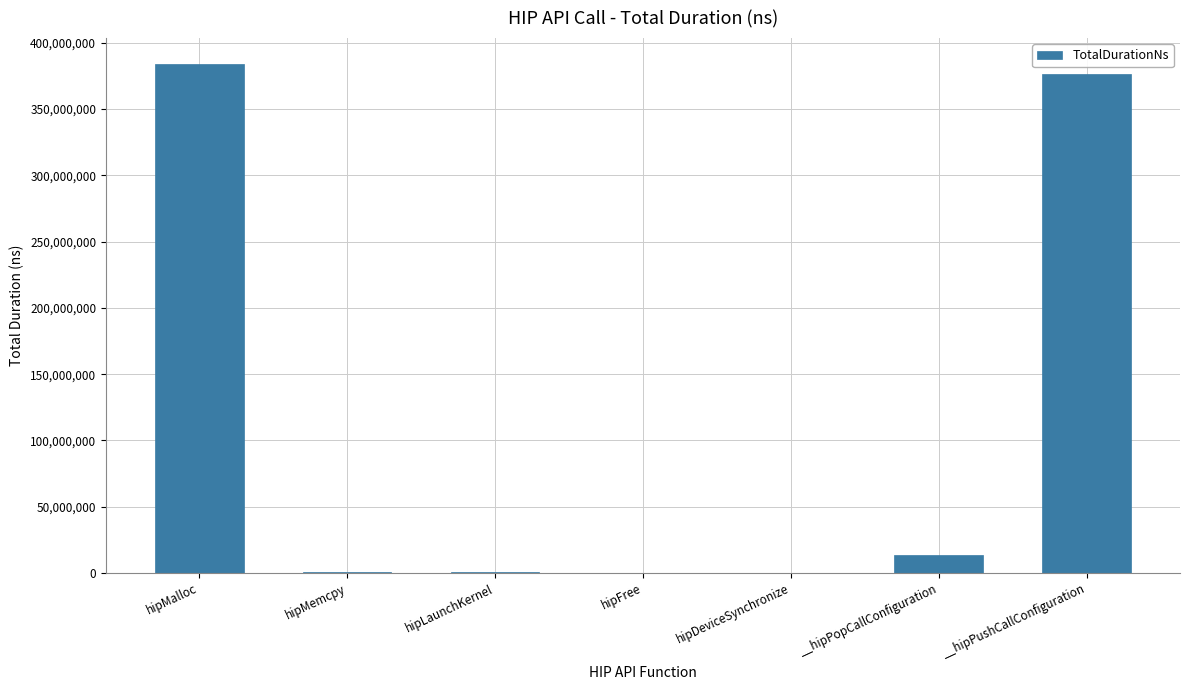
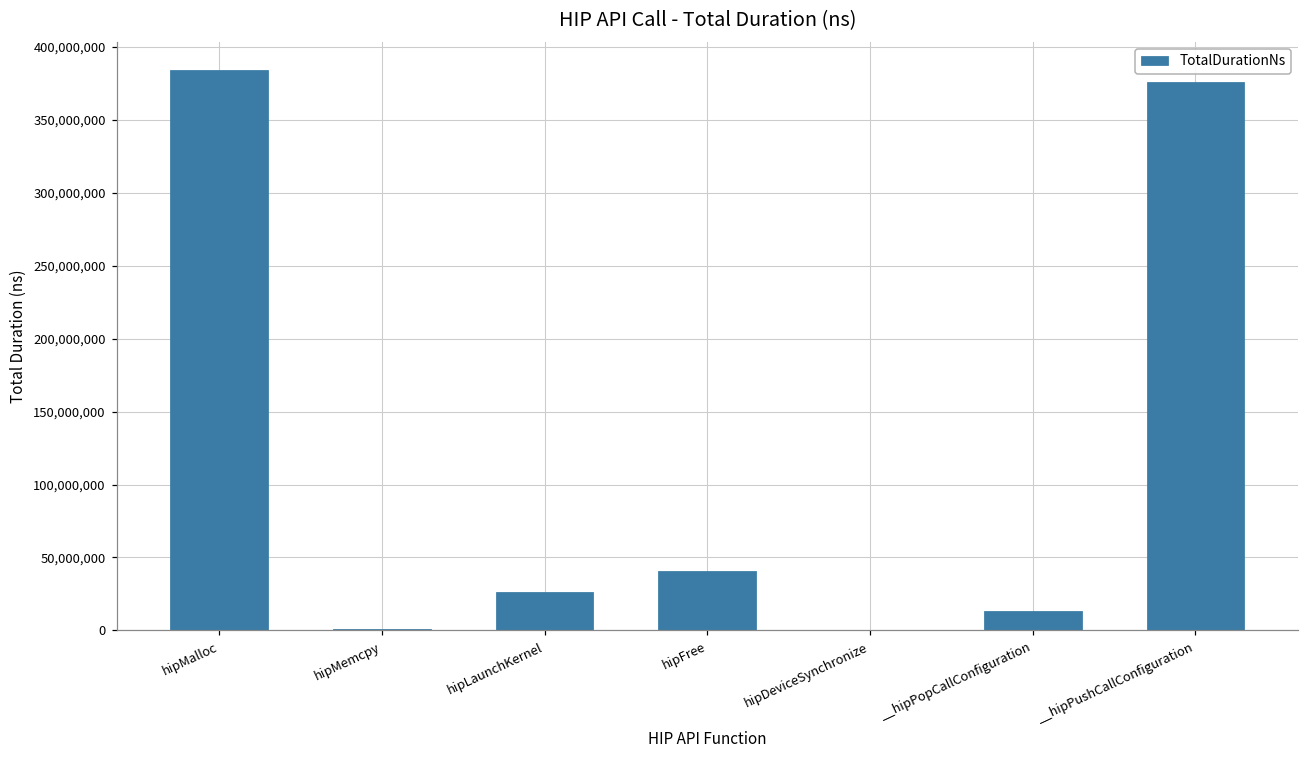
  {
    "hipMalloc": "384,000,000",
-   "hipLaunchKernel": "1,000,000",
-   "hipFree": "0",
+   "hipLaunchKernel": "26,000,000",
+   "hipFree": "41,000,000",
    "__hipPopCallConfiguration": "14,000,000",
    "__hipPushCallConfiguration": "376,000,000"
  }
